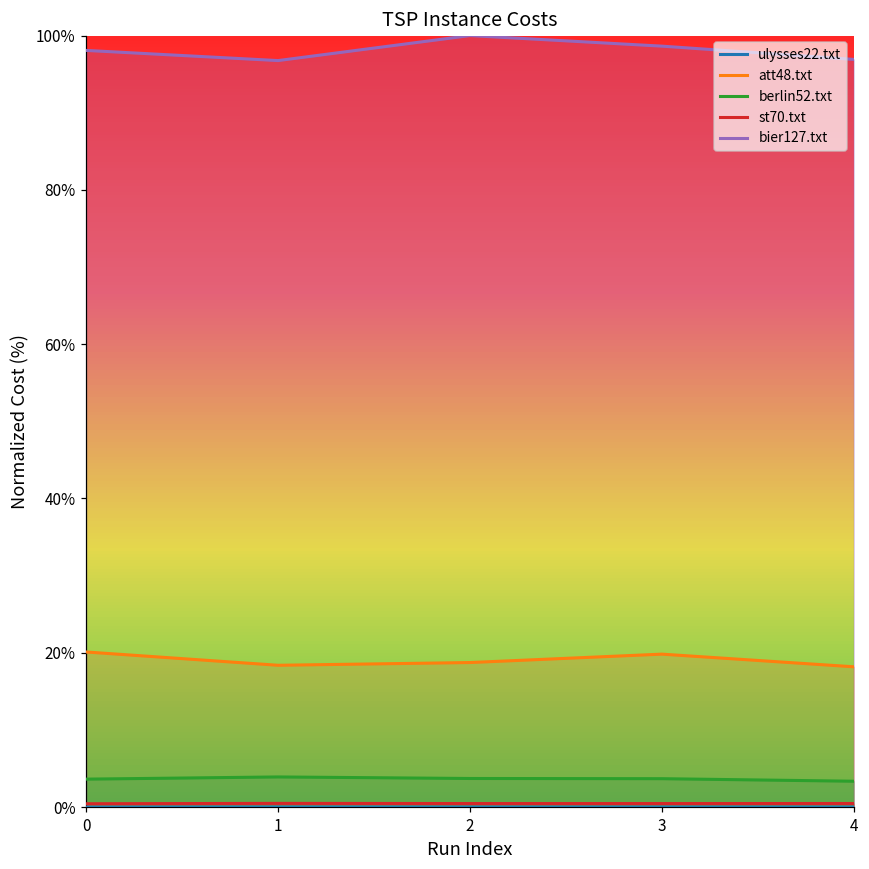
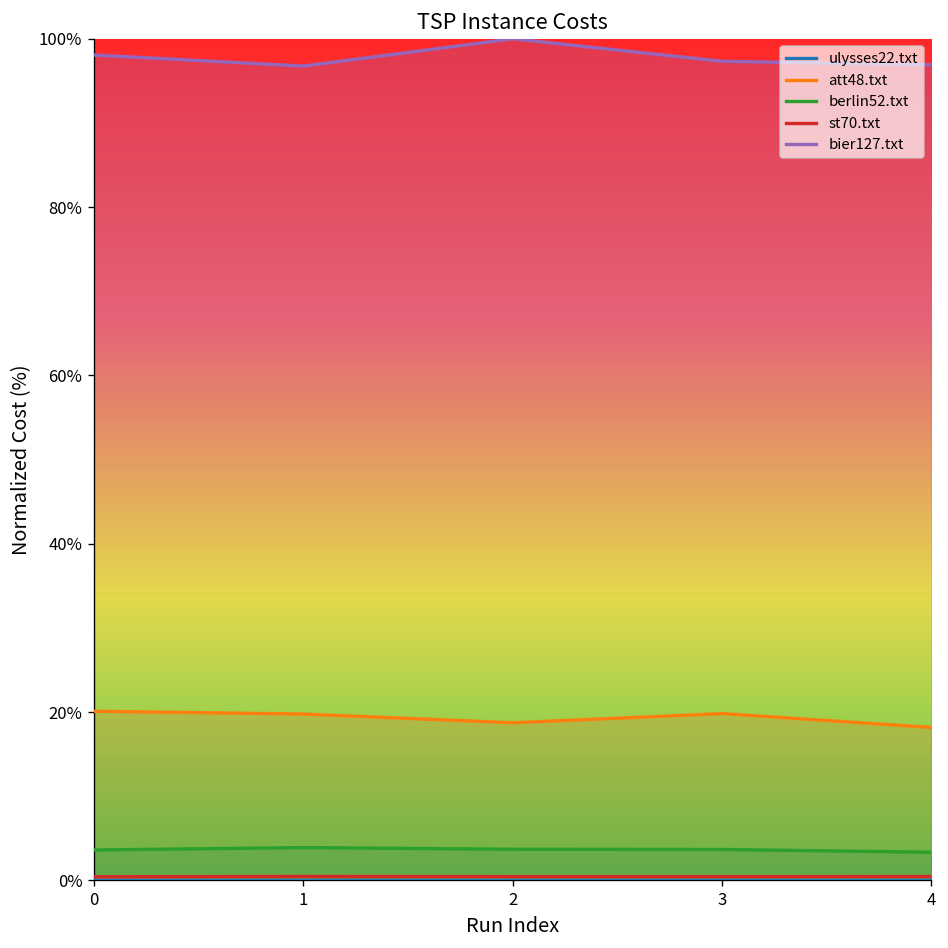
  {
    "ulysses22.txt": {
      "0": "0%",
      "1": "0%",
      "2": "0%",
      "3": "0%",
      "4": "0%"
    },
    "att48.txt": {
      "0": "20%",
-     "1": "18%",
+     "1": "20%",
      "2": "19%",
      "3": "20%",
      "4": "18%"
    },
    "berlin52.txt": {
      "0": "4%",
      "1": "4%",
      "2": "4%",
      "3": "4%",
      "4": "3%"
    },
    "st70.txt": {
      "0": "0%",
      "1": "0%",
      "2": "0%",
      "3": "0%",
      "4": "0%"
    },
    "bier127.txt": {
      "0": "98%",
      "1": "97%",
      "2": "100%",
-     "3": "99%",
+     "3": "97%",
      "4": "97%"
    }
  }
